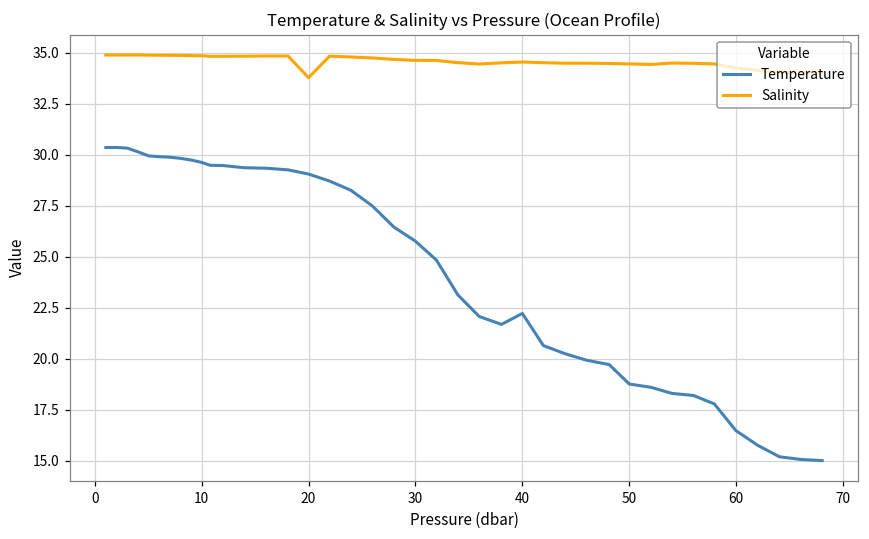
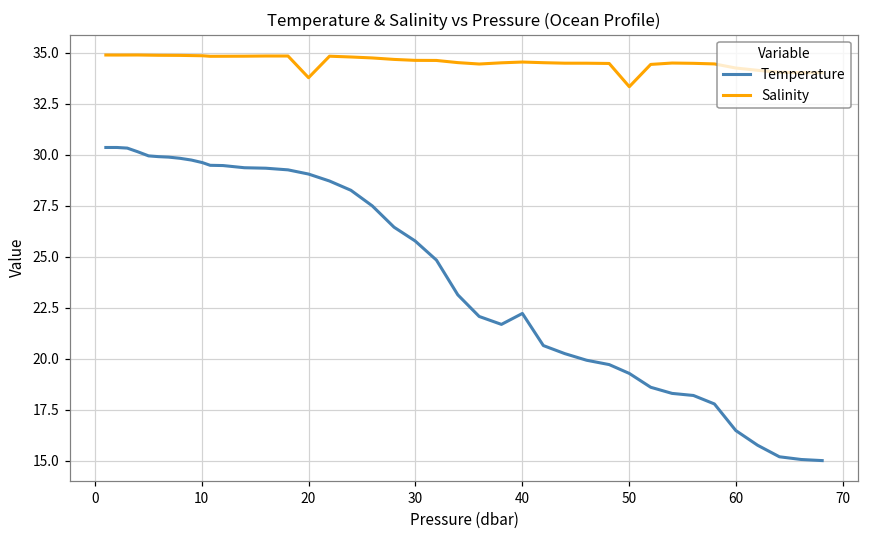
  {
    "Temperature": {
      "20": 29.0,
      "40": 22.2,
-     "50": 18.8
+     "50": 19.3
    },
    "Salinity": {
      "20": 33.8,
      "40": 34.5,
-     "50": 34.4
+     "50": 33.3
    }
  }
